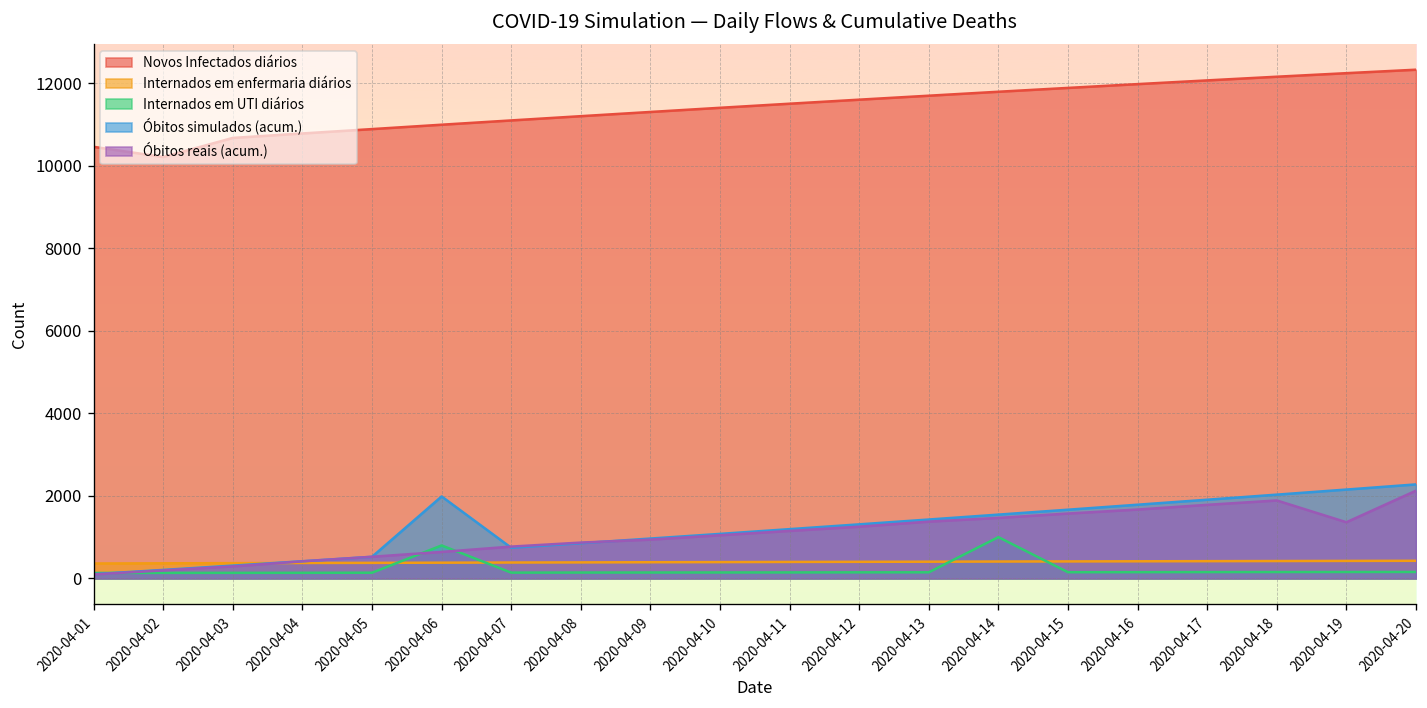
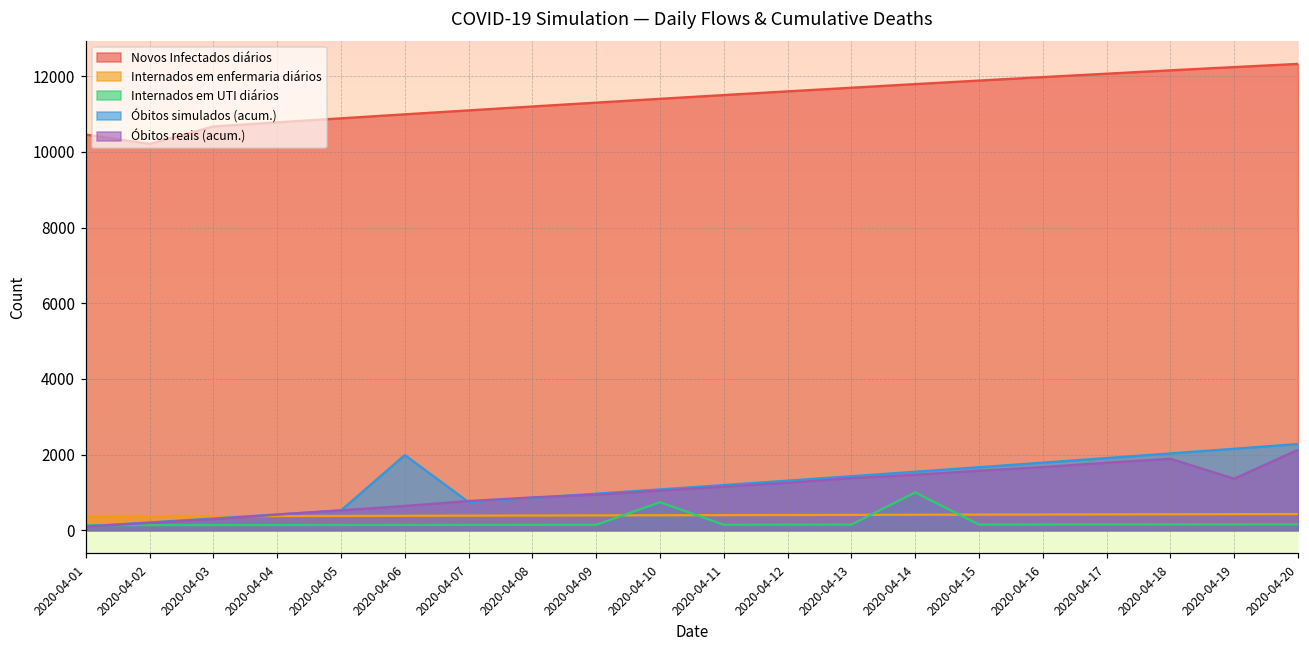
  {
    "Novos Infectados diários": {
      "2020-04-01": 10500,
      "2020-04-02": 10200,
      "2020-04-05": 10900,
      "2020-04-06": 11000,
      "2020-04-07": 11100,
      "2020-04-08": 11200,
      "2020-04-09": 11300,
      "2020-04-10": 11400,
      "2020-04-11": 11500,
      "2020-04-12": 11600,
      "2020-04-13": 11700,
      "2020-04-14": 11800,
      "2020-04-15": 11900,
      "2020-04-16": 12000,
      "2020-04-17": 12100,
      "2020-04-18": 12200,
      "2020-04-19": 12200,
      "2020-04-20": 12300
    },
    "Internados em enfermaria diários": {
      "2020-04-01": 400,
      "2020-04-02": 400,
      "2020-04-05": 400,
      "2020-04-06": 400,
      "2020-04-07": 400,
      "2020-04-08": 400,
      "2020-04-09": 400,
      "2020-04-10": 400,
      "2020-04-11": 400,
      "2020-04-12": 400,
      "2020-04-13": 400,
      "2020-04-14": 400,
      "2020-04-15": 400,
      "2020-04-16": 400,
      "2020-04-17": 400,
      "2020-04-18": 400,
      "2020-04-19": 400,
      "2020-04-20": 400
    },
    "Internados em UTI diários": {
      "2020-04-03": 100,
      "2020-04-04": 100,
      "2020-04-05": 100,
-     "2020-04-06": 800,
+     "2020-04-06": 100,
      "2020-04-07": 100,
      "2020-04-08": 100,
      "2020-04-09": 100,
-     "2020-04-10": 100,
+     "2020-04-10": 700,
      "2020-04-11": 100,
      "2020-04-12": 100,
      "2020-04-13": 100,
      "2020-04-14": 1000,
      "2020-04-15": 100,
      "2020-04-16": 200,
      "2020-04-17": 200,
      "2020-04-18": 200,
      "2020-04-19": 200,
      "2020-04-20": 200
    },
    "Óbitos simulados (acum.)": {
      "2020-04-06": 2000,
      "2020-04-14": 1500,
      "2020-04-15": 1700,
      "2020-04-16": 1800,
      "2020-04-17": 1900,
      "2020-04-18": 2000,
      "2020-04-19": 2200,
      "2020-04-20": 2300
    },
    "Óbitos reais (acum.)": {
      "2020-04-06": 600,
      "2020-04-14": 1500,
      "2020-04-15": 1600,
      "2020-04-16": 1700,
      "2020-04-17": 1800,
      "2020-04-18": 1900,
      "2020-04-19": 1400,
      "2020-04-20": 2100
    }
  }
